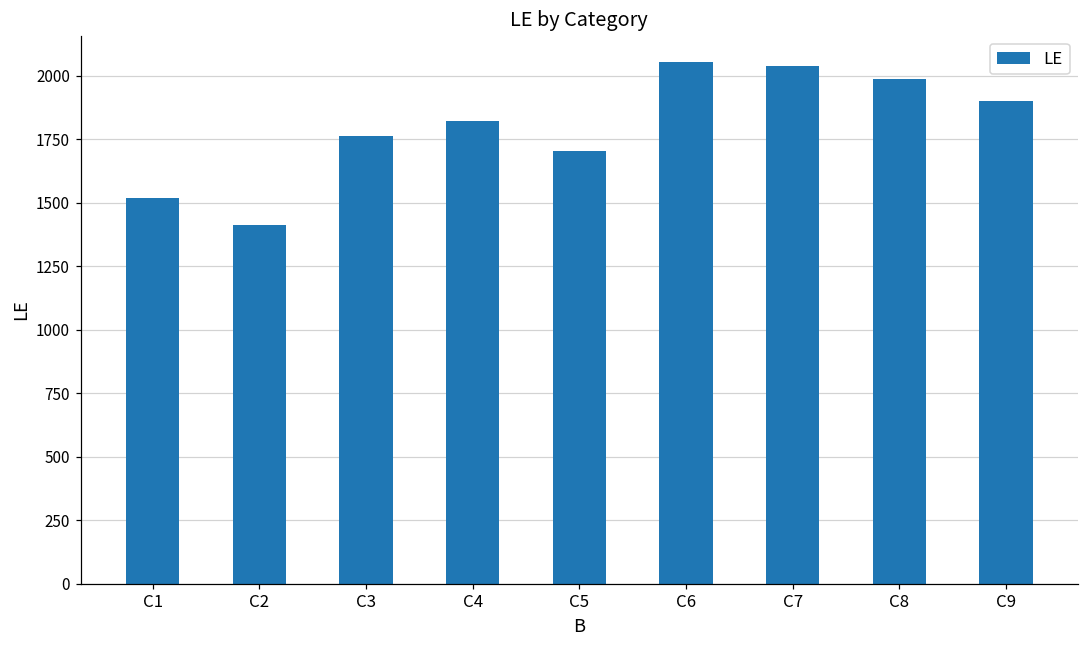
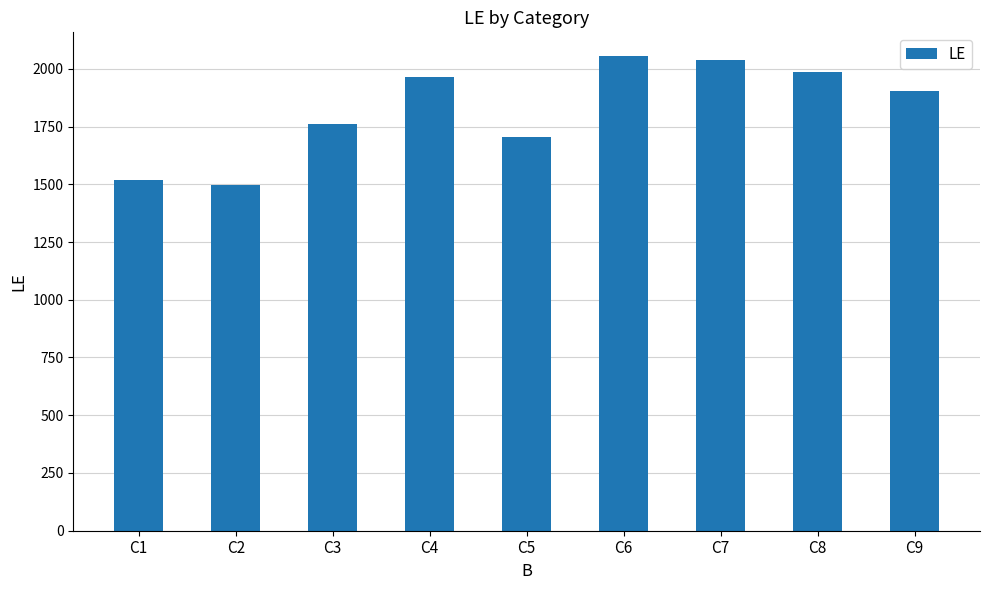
  {
    "C1": 1520,
-   "C2": 1410,
+   "C2": 1500,
    "C3": 1760,
-   "C4": 1820,
+   "C4": 1960,
    "C5": 1700,
    "C6": 2060,
    "C7": 2040,
    "C8": 1990,
    "C9": 1900
  }
